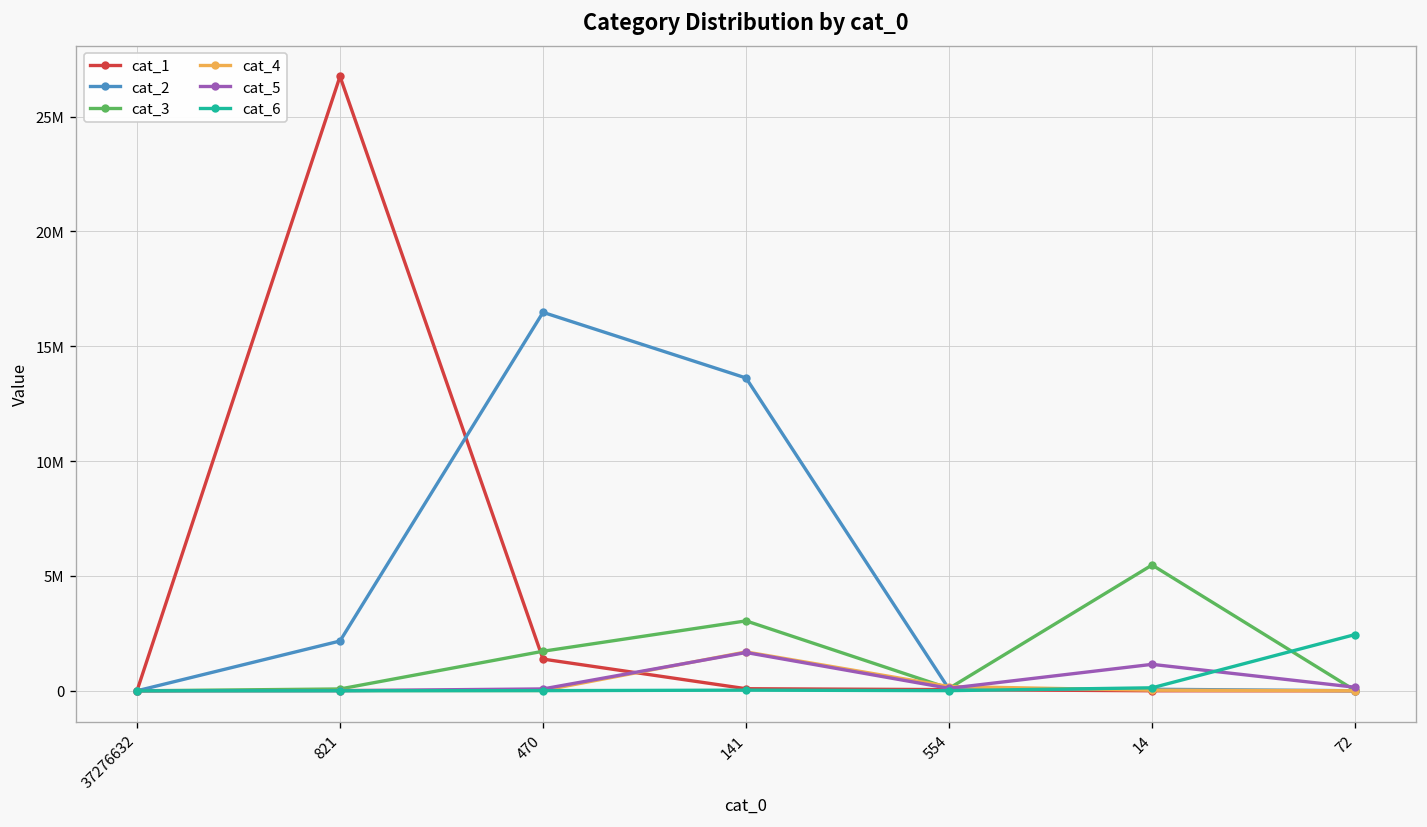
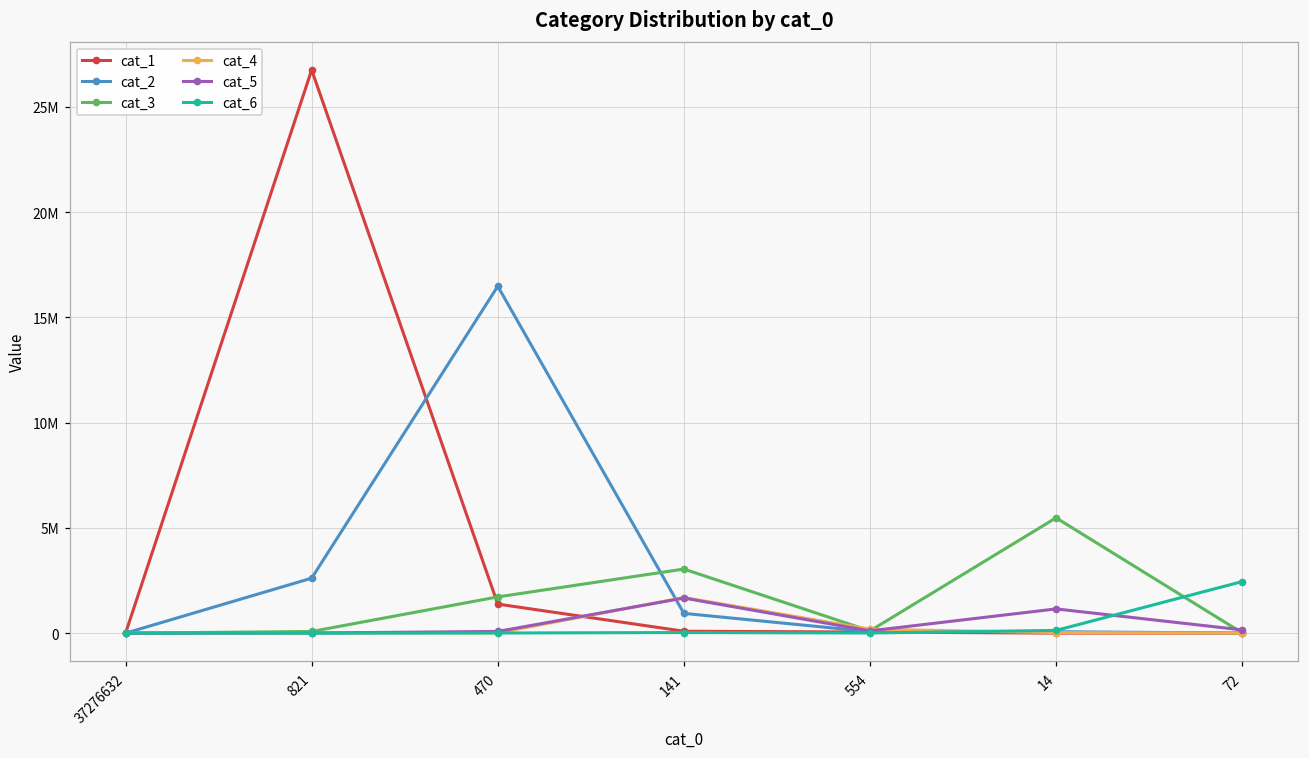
  {
    "cat_1": {
      "821": 26700000,
      "470": 1400000
    },
    "cat_2": {
-     "821": 2200000,
+     "821": 2600000,
      "470": 16500000,
-     "141": 13600000
+     "141": 900000
    },
    "cat_3": {
      "470": 1700000,
      "141": 3000000,
      "14": 5500000
    },
    "cat_5": {
      "14": 1200000,
      "72": 200000
    },
    "cat_6": {
      "72": 2400000
    }
  }
